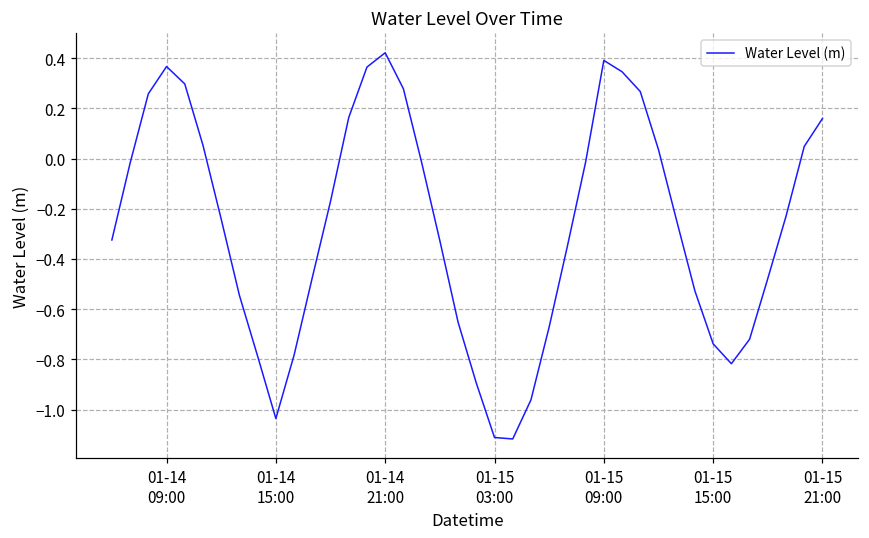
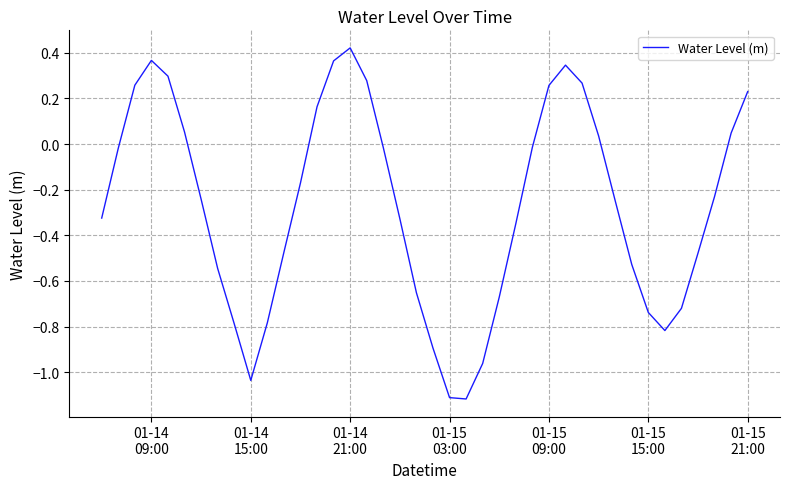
  {
    "01-14 09:00": 0.37,
    "01-14 15:00": -1.04,
    "01-14 21:00": 0.42,
    "01-15 03:00": -1.11,
-   "01-15 09:00": 0.39,
+   "01-15 09:00": 0.26,
    "01-15 15:00": -0.74,
-   "01-15 21:00": 0.16
+   "01-15 21:00": 0.23
  }
